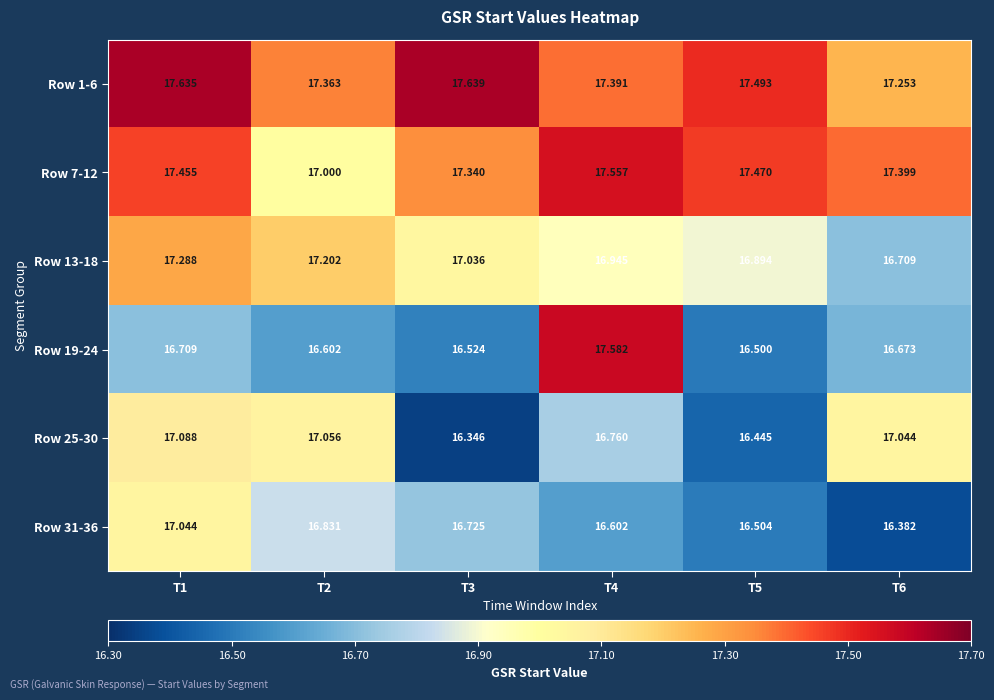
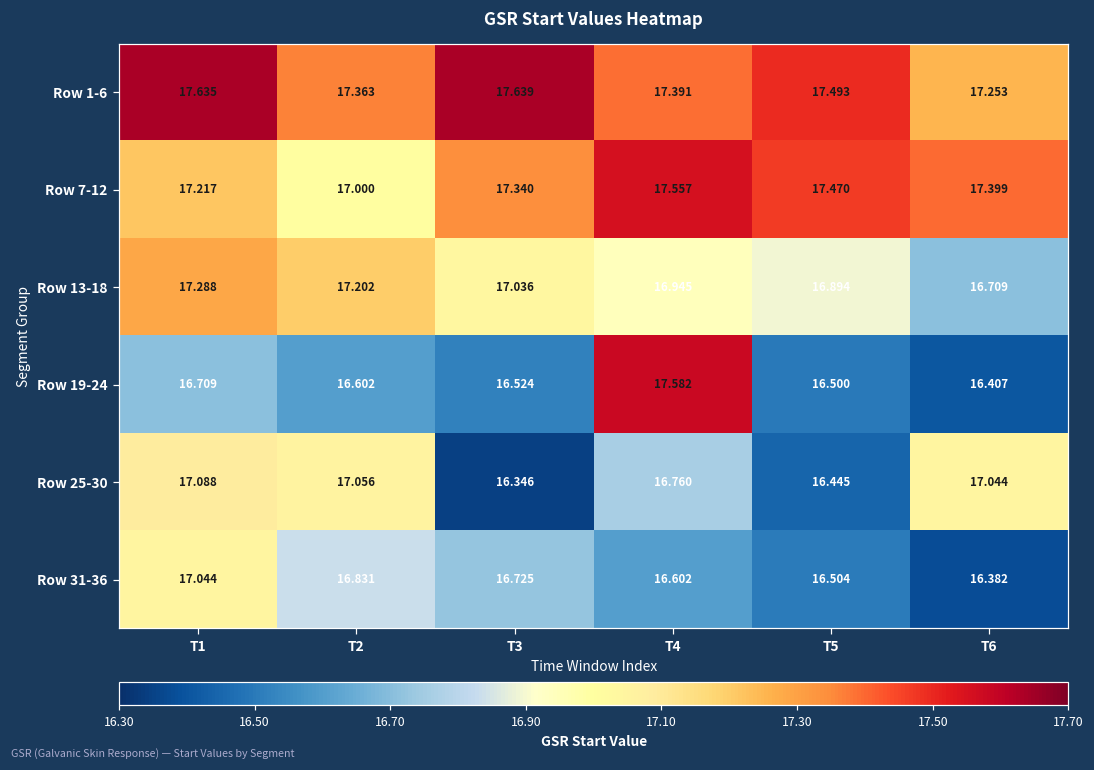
  {
    "Row 1-6": {
      "T1": 17.635,
      "T2": 17.363,
      "T3": 17.639,
      "T4": 17.391,
      "T5": 17.493,
      "T6": 17.253
    },
    "Row 7-12": {
-     "T1": 17.455,
+     "T1": 17.217,
      "T2": 17.000,
      "T3": 17.340,
      "T4": 17.557,
      "T5": 17.470,
      "T6": 17.399
    },
    "Row 13-18": {
      "T1": 17.288,
      "T2": 17.202,
      "T3": 17.036,
      "T4": 16.945,
      "T6": 16.709
    },
    "Row 19-24": {
      "T1": 16.709,
      "T2": 16.602,
      "T3": 16.524,
      "T4": 17.582,
      "T5": 16.500,
-     "T6": 16.673
+     "T6": 16.407
    },
    "Row 25-30": {
      "T1": 17.088,
      "T2": 17.056,
      "T3": 16.346,
      "T4": 16.760,
      "T5": 16.445,
      "T6": 17.044
    },
    "Row 31-36": {
      "T1": 17.044,
      "T2": 16.831,
      "T3": 16.725,
      "T4": 16.602,
      "T5": 16.504,
      "T6": 16.382
    }
  }
